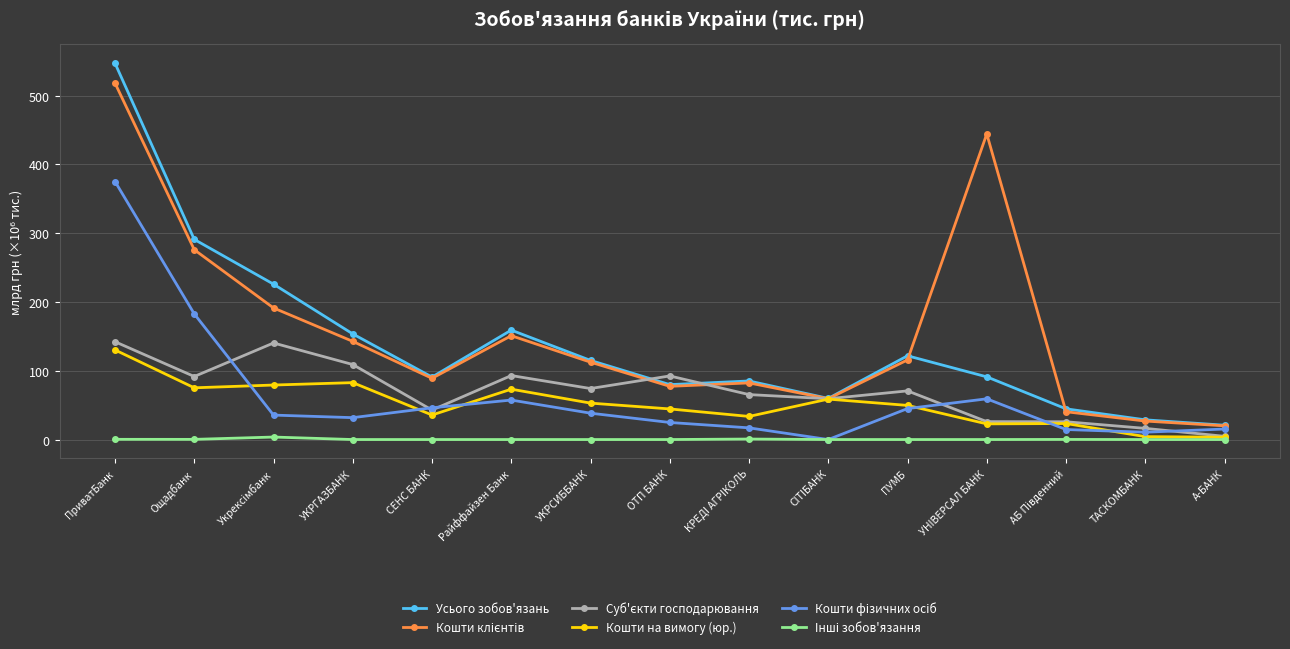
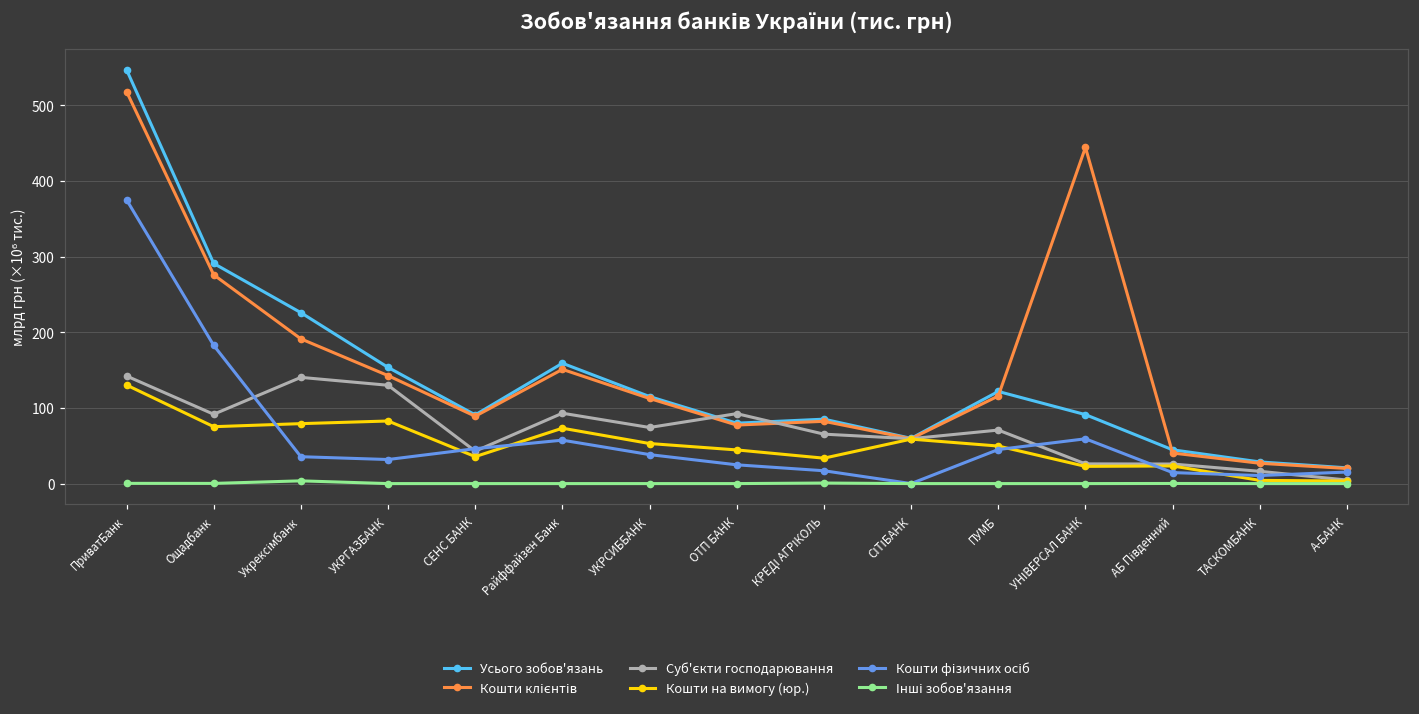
  {
    "Кошти клієнтів": {
      "ПриватБанк": 520,
      "Ощадбанк": 280,
      "Укрексімбанк": 190,
      "УКРГАЗБАНК": 140,
      "Райффайзен Банк": 150,
      "ПУМБ": 120,
      "УНІВЕРСАЛ БАНК": 440,
      "АБ Південний": 40
    },
    "Суб'єкти господарювання": {
      "ПриватБанк": 140,
      "Ощадбанк": 90,
      "Укрексімбанк": 140,
-     "УКРГАЗБАНК": 110,
+     "УКРГАЗБАНК": 130,
      "Райффайзен Банк": 90,
      "УКРСИББАНК": 70,
      "ОТП БАНК": 90,
      "КРЕДІ АГРІКОЛЬ": 70,
      "ПУМБ": 70,
      "ТАСКОМБАНК": 20
    },
    "Кошти на вимогу (юр.)": {
      "ПриватБанк": 130,
      "Ощадбанк": 80,
      "Укрексімбанк": 80,
      "УКРГАЗБАНК": 80,
      "СЕНС БАНК": 40,
      "Райффайзен Банк": 70,
      "УКРСИББАНК": 50,
      "ОТП БАНК": 40,
      "КРЕДІ АГРІКОЛЬ": 30,
      "ПУМБ": 50,
      "ТАСКОМБАНК": 0
    },
    "Інші зобов'язання": {
      "ПриватБанк": 0,
      "Ощадбанк": 0,
      "Укрексімбанк": 0,
      "УКРГАЗБАНК": 0,
      "СЕНС БАНК": 0,
      "Райффайзен Банк": 0,
      "УКРСИББАНК": 0,
      "ОТП БАНК": 0,
      "КРЕДІ АГРІКОЛЬ": 0,
      "ПУМБ": 0,
      "УНІВЕРСАЛ БАНК": 0,
      "АБ Південний": 0,
      "ТАСКОМБАНК": 0
    }
  }
